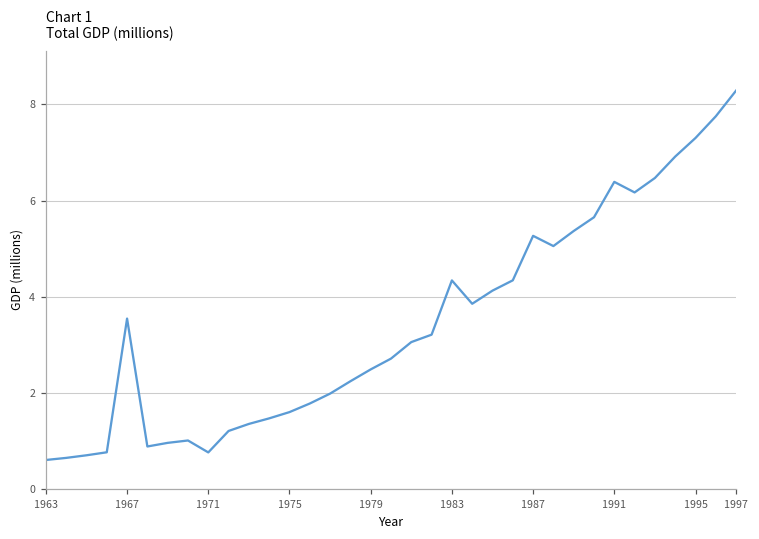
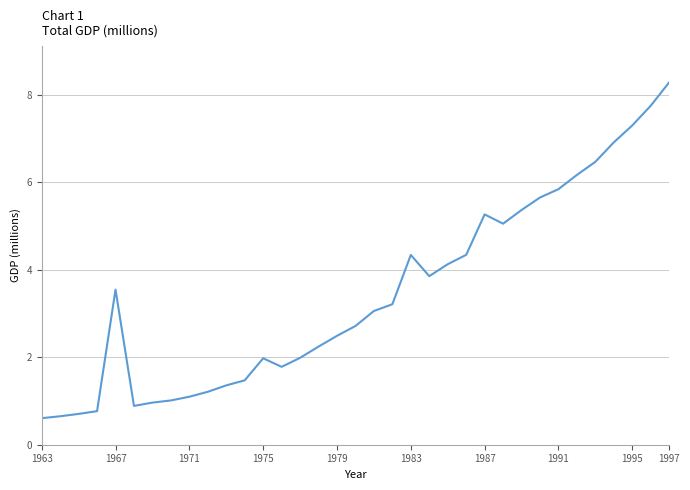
  {
    "1963": 0.6,
    "1967": 3.5,
-   "1971": 0.8,
-   "1975": 1.6,
+   "1971": 1.1,
+   "1975": 2.0,
    "1979": 2.5,
    "1983": 4.3,
    "1987": 5.3,
-   "1991": 6.4,
+   "1991": 5.8,
    "1995": 7.3,
    "1997": 8.3
  }
